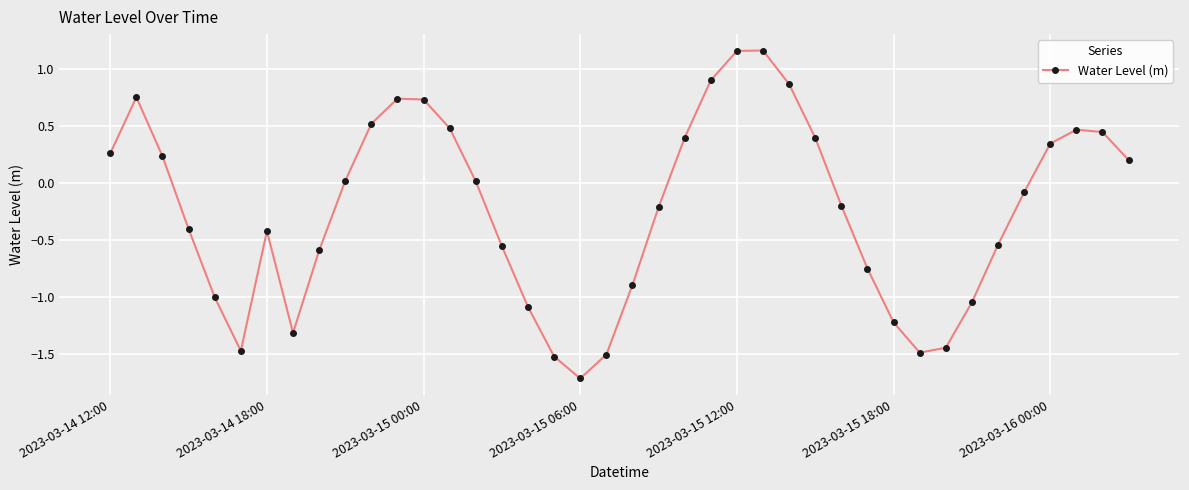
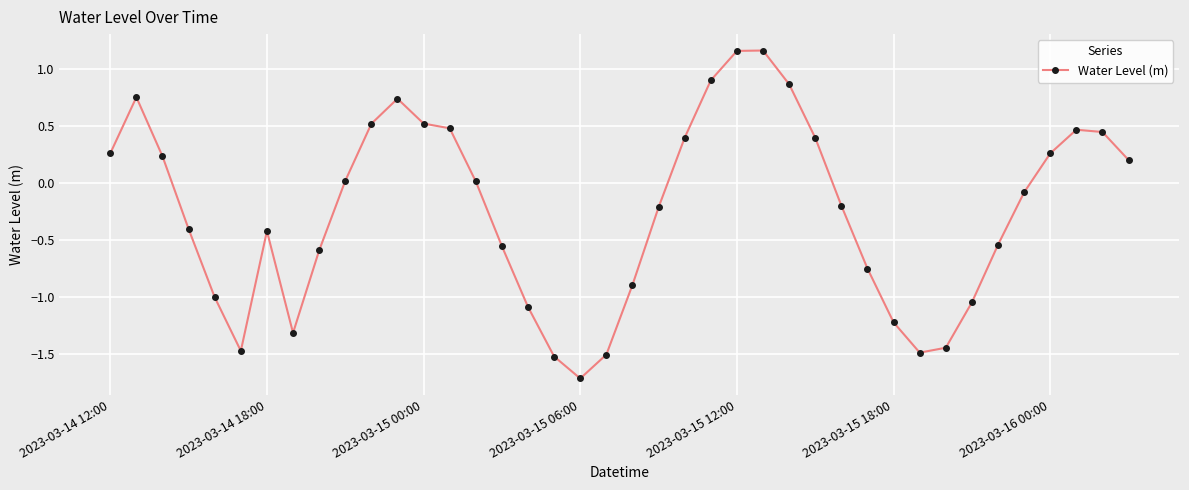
  {
    "2023-03-14 12:00": 0.26,
    "2023-03-14 18:00": -0.42,
-   "2023-03-15 00:00": 0.73,
+   "2023-03-15 00:00": 0.52,
    "2023-03-15 06:00": -1.72,
    "2023-03-15 12:00": 1.16,
    "2023-03-15 18:00": -1.22,
-   "2023-03-16 00:00": 0.35
+   "2023-03-16 00:00": 0.26
  }
